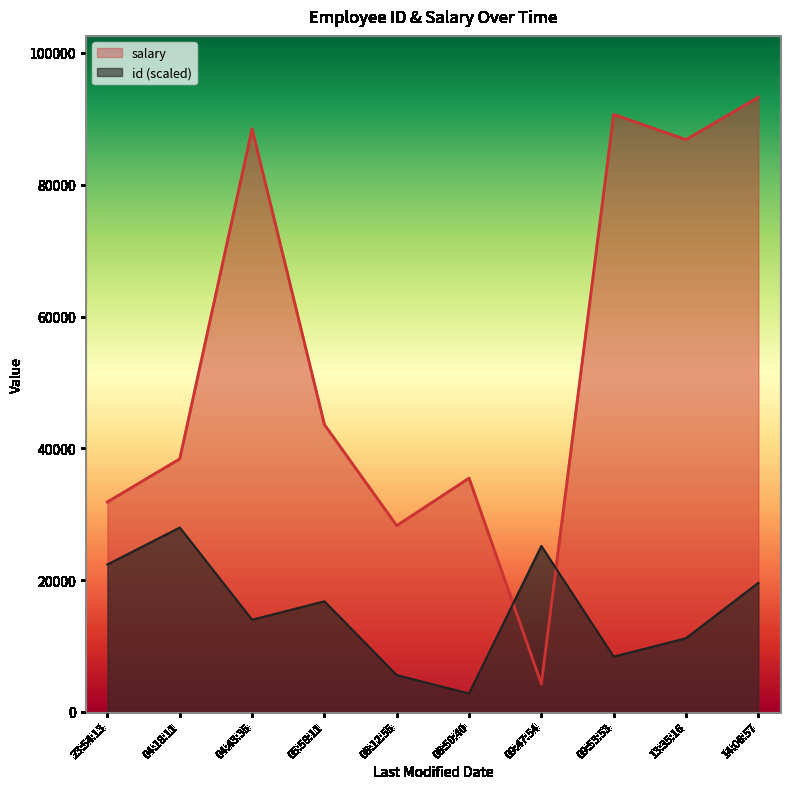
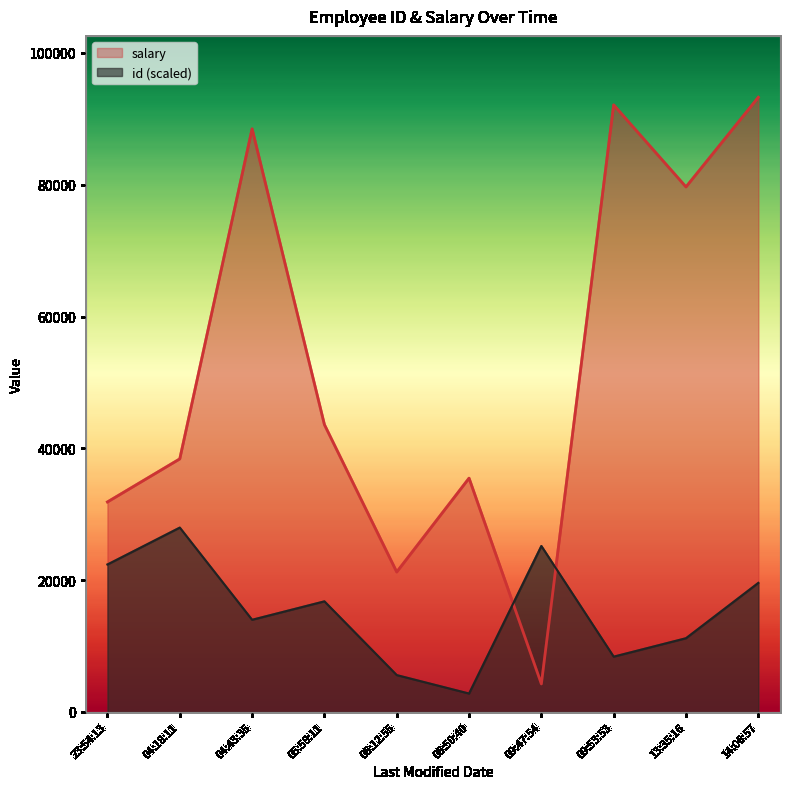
  {
    "salary": {
      "23:54:13": 32000,
      "04:18:11": 38000,
      "04:43:35": 88000,
      "05:58:11": 44000,
-     "06:12:55": 28000,
+     "06:12:55": 21000,
      "06:50:40": 35000,
      "09:47:54": 4000,
-     "09:53:53": 91000,
-     "13:35:16": 87000,
+     "09:53:53": 92000,
+     "13:35:16": 80000,
      "14:06:57": 93000
    },
    "id (scaled)": {
      "23:54:13": 22000,
      "04:18:11": 28000,
      "04:43:35": 14000,
      "05:58:11": 17000,
      "06:12:55": 6000,
      "06:50:40": 3000,
      "09:47:54": 25000,
      "09:53:53": 8000,
      "13:35:16": 11000,
      "14:06:57": 20000
    }
  }
